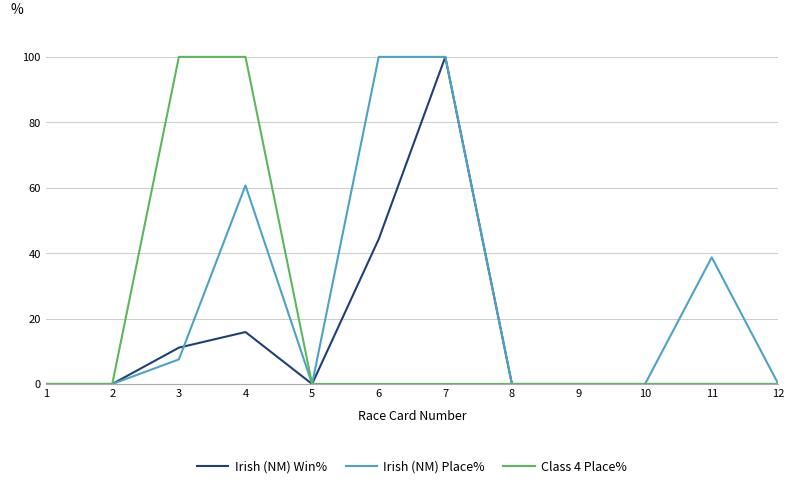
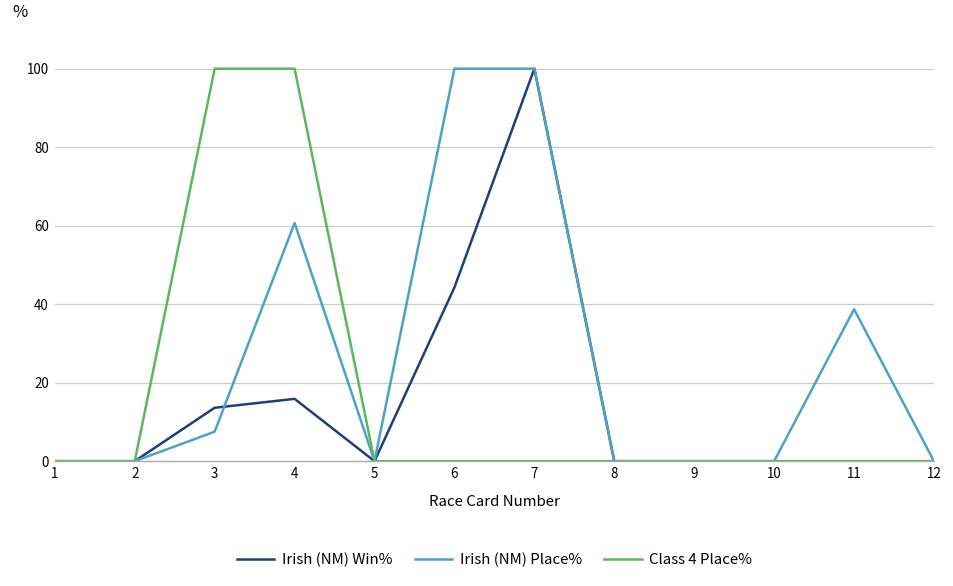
  {
    "Irish (NM) Win%": {
-     "3": 11,
+     "3": 14,
      "4": 16,
      "6": 44
    },
    "Irish (NM) Place%": {
      "3": 8,
      "4": 61,
      "6": 100,
      "11": 39
    },
    "Class 4 Place%": {
      "3": 100,
      "4": 100,
      "6": 0,
      "7": 0
    }
  }
